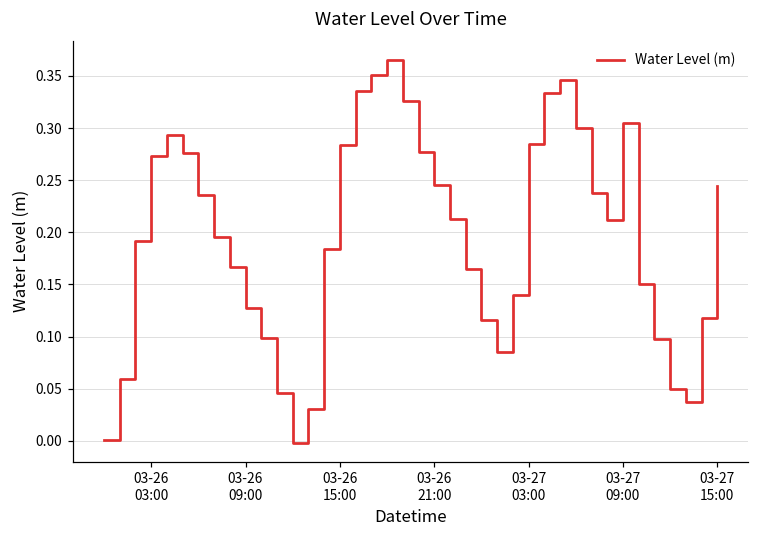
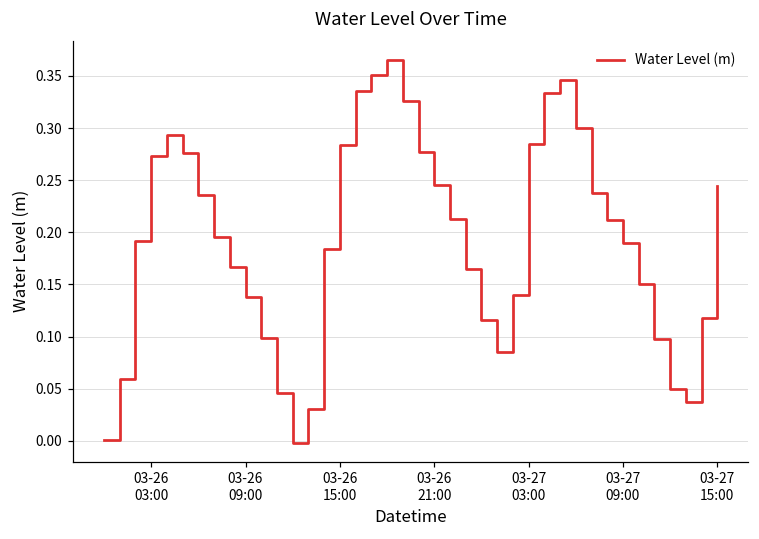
  {
    "03-26 03:00": 0.27,
-   "03-26 09:00": 0.13,
+   "03-26 09:00": 0.14,
    "03-26 15:00": 0.28,
    "03-26 21:00": 0.24,
    "03-27 03:00": 0.28,
-   "03-27 09:00": 0.30,
+   "03-27 09:00": 0.19,
    "03-27 15:00": 0.24
  }
